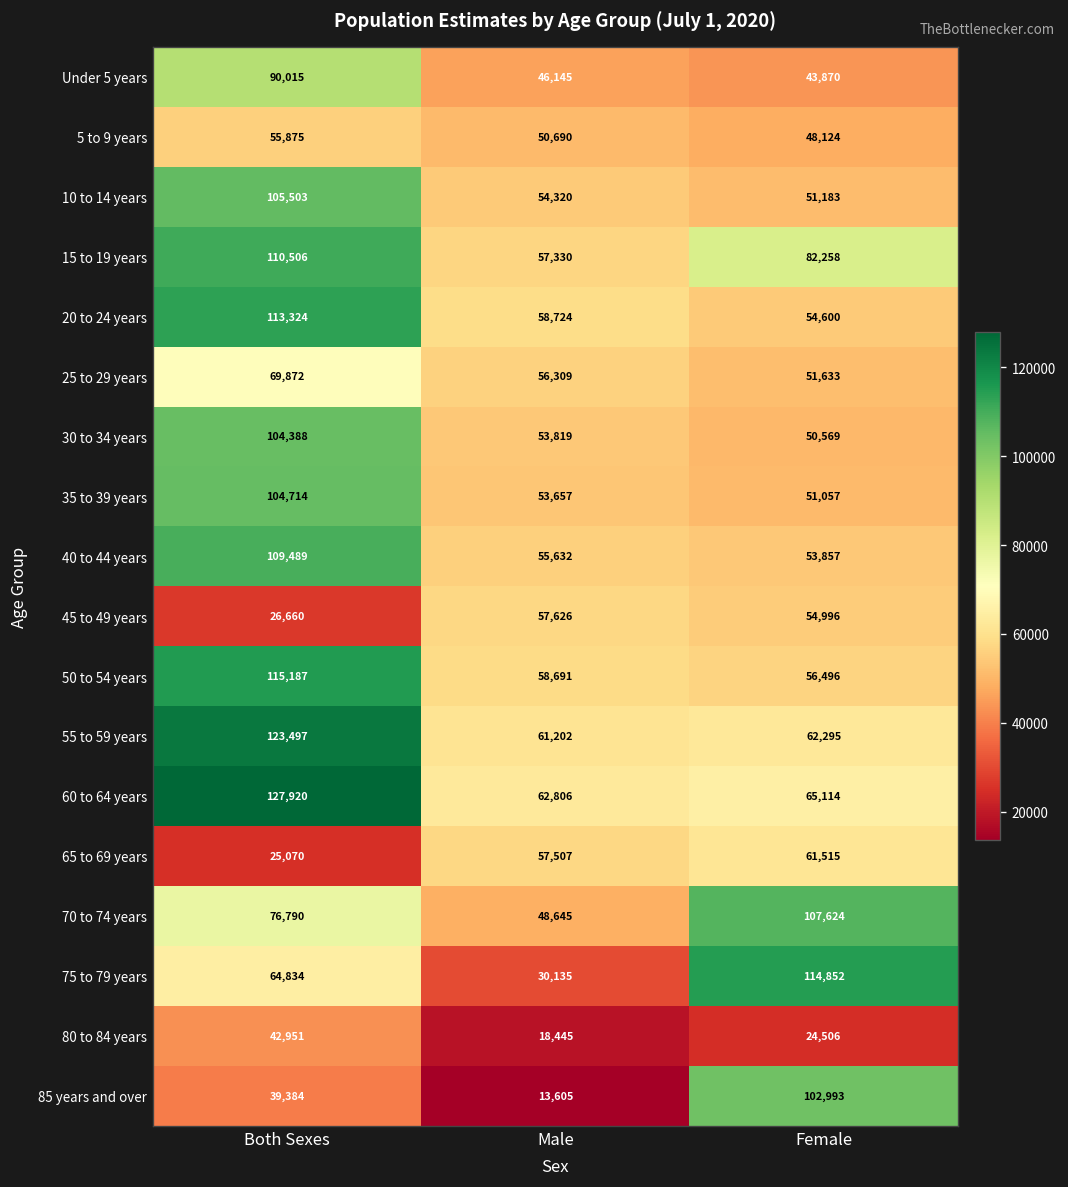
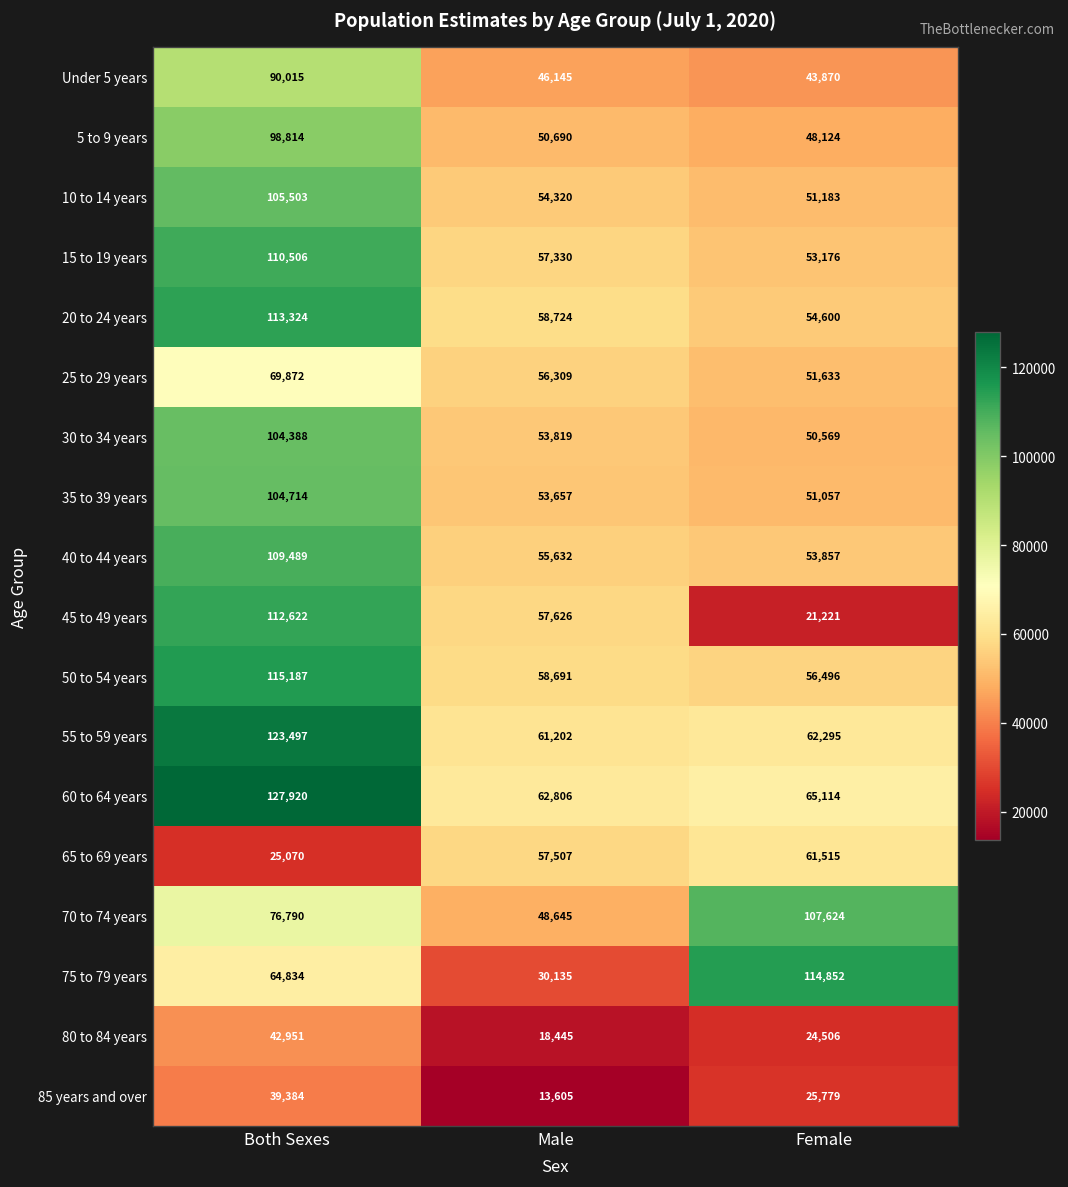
  {
    "Under 5 years": {
      "Both Sexes": "90,015",
      "Male": "46,145",
      "Female": "43,870"
    },
    "5 to 9 years": {
-     "Both Sexes": "55,875",
+     "Both Sexes": "98,814",
      "Male": "50,690",
      "Female": "48,124"
    },
    "10 to 14 years": {
      "Both Sexes": "105,503",
      "Male": "54,320",
      "Female": "51,183"
    },
    "15 to 19 years": {
      "Both Sexes": "110,506",
      "Male": "57,330",
-     "Female": "82,258"
+     "Female": "53,176"
    },
    "20 to 24 years": {
      "Both Sexes": "113,324",
      "Male": "58,724",
      "Female": "54,600"
    },
    "25 to 29 years": {
      "Both Sexes": "69,872",
      "Male": "56,309",
      "Female": "51,633"
    },
    "30 to 34 years": {
      "Both Sexes": "104,388",
      "Male": "53,819",
      "Female": "50,569"
    },
    "35 to 39 years": {
      "Both Sexes": "104,714",
      "Male": "53,657",
      "Female": "51,057"
    },
    "40 to 44 years": {
      "Both Sexes": "109,489",
      "Male": "55,632",
      "Female": "53,857"
    },
    "45 to 49 years": {
-     "Both Sexes": "26,660",
+     "Both Sexes": "112,622",
      "Male": "57,626",
-     "Female": "54,996"
+     "Female": "21,221"
    },
    "50 to 54 years": {
      "Both Sexes": "115,187",
      "Male": "58,691",
      "Female": "56,496"
    },
    "55 to 59 years": {
      "Both Sexes": "123,497",
      "Male": "61,202",
      "Female": "62,295"
    },
    "60 to 64 years": {
      "Both Sexes": "127,920",
      "Male": "62,806",
      "Female": "65,114"
    },
    "65 to 69 years": {
      "Both Sexes": "25,070",
      "Male": "57,507",
      "Female": "61,515"
    },
    "70 to 74 years": {
      "Both Sexes": "76,790",
      "Male": "48,645",
      "Female": "107,624"
    },
    "75 to 79 years": {
      "Both Sexes": "64,834",
      "Male": "30,135",
      "Female": "114,852"
    },
    "80 to 84 years": {
      "Both Sexes": "42,951",
      "Male": "18,445",
      "Female": "24,506"
    },
    "85 years and over": {
      "Both Sexes": "39,384",
      "Male": "13,605",
-     "Female": "102,993"
+     "Female": "25,779"
    }
  }
